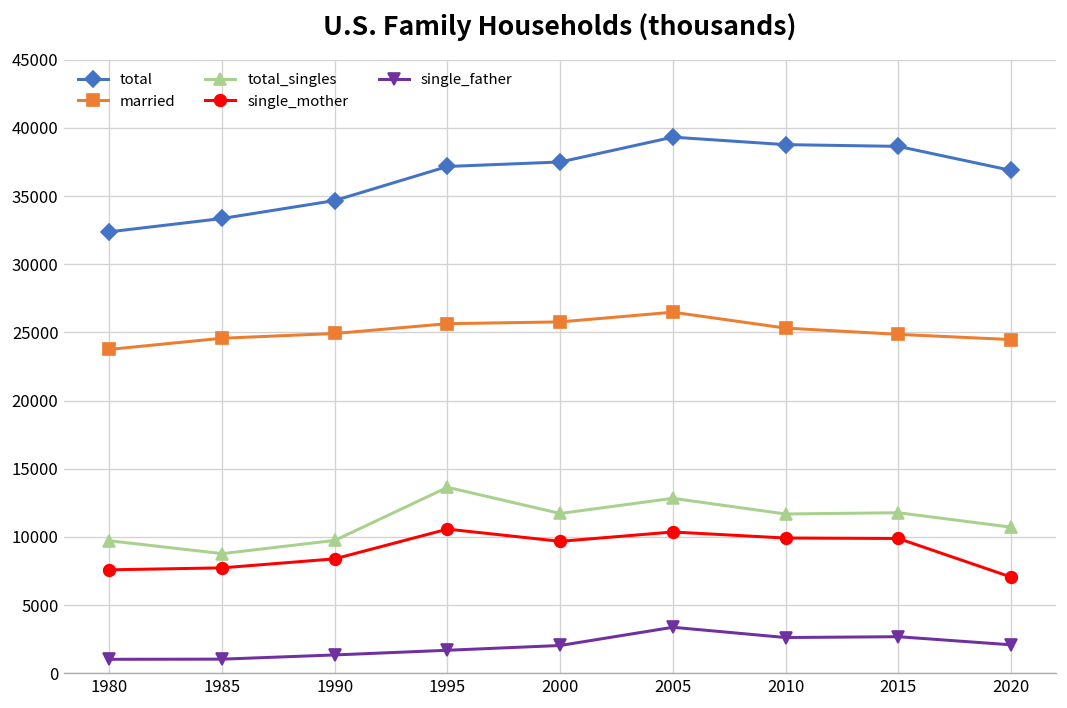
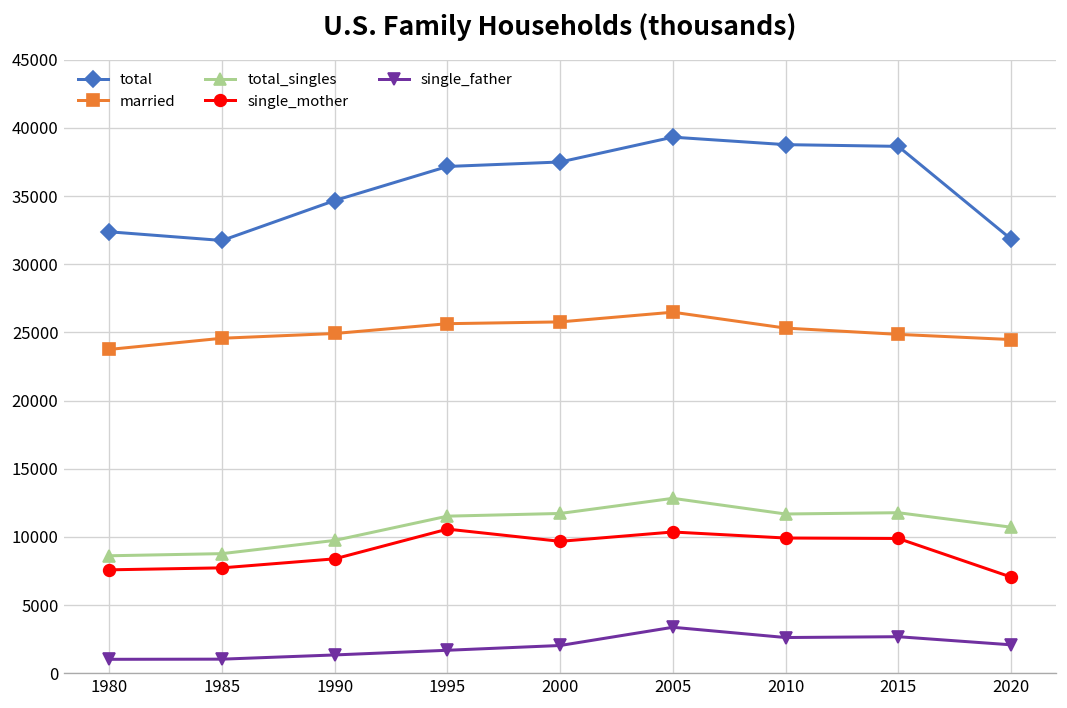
  {
    "total": {
      "1980": 32400,
-     "1985": 33400,
+     "1985": 31700,
      "1990": 34700,
      "1995": 37200,
      "2000": 37500,
      "2005": 39300,
      "2010": 38800,
      "2015": 38600,
-     "2020": 36900
+     "2020": 31900
    },
    "married": {
      "1980": 23800,
      "1985": 24600,
      "1990": 24900,
      "1995": 25600,
      "2000": 25800,
      "2005": 26500,
      "2010": 25300,
      "2015": 24900,
      "2020": 24500
    },
    "total_singles": {
-     "1980": 9700,
+     "1980": 8600,
      "1985": 8800,
      "1990": 9700,
-     "1995": 13600,
+     "1995": 11500,
      "2000": 11700,
      "2005": 12800,
      "2010": 11700,
      "2015": 11800,
      "2020": 10700
    },
    "single_mother": {
      "1980": 7600,
      "1985": 7700,
      "1990": 8400,
      "1995": 10600,
      "2000": 9700,
      "2005": 10400,
      "2010": 9900,
      "2015": 9900,
      "2020": 7100
    },
    "single_father": {
      "1980": 1000,
      "1985": 1000,
      "1990": 1400,
      "1995": 1700,
      "2000": 2000,
      "2005": 3400,
      "2010": 2600,
      "2015": 2700,
      "2020": 2100
    }
  }
